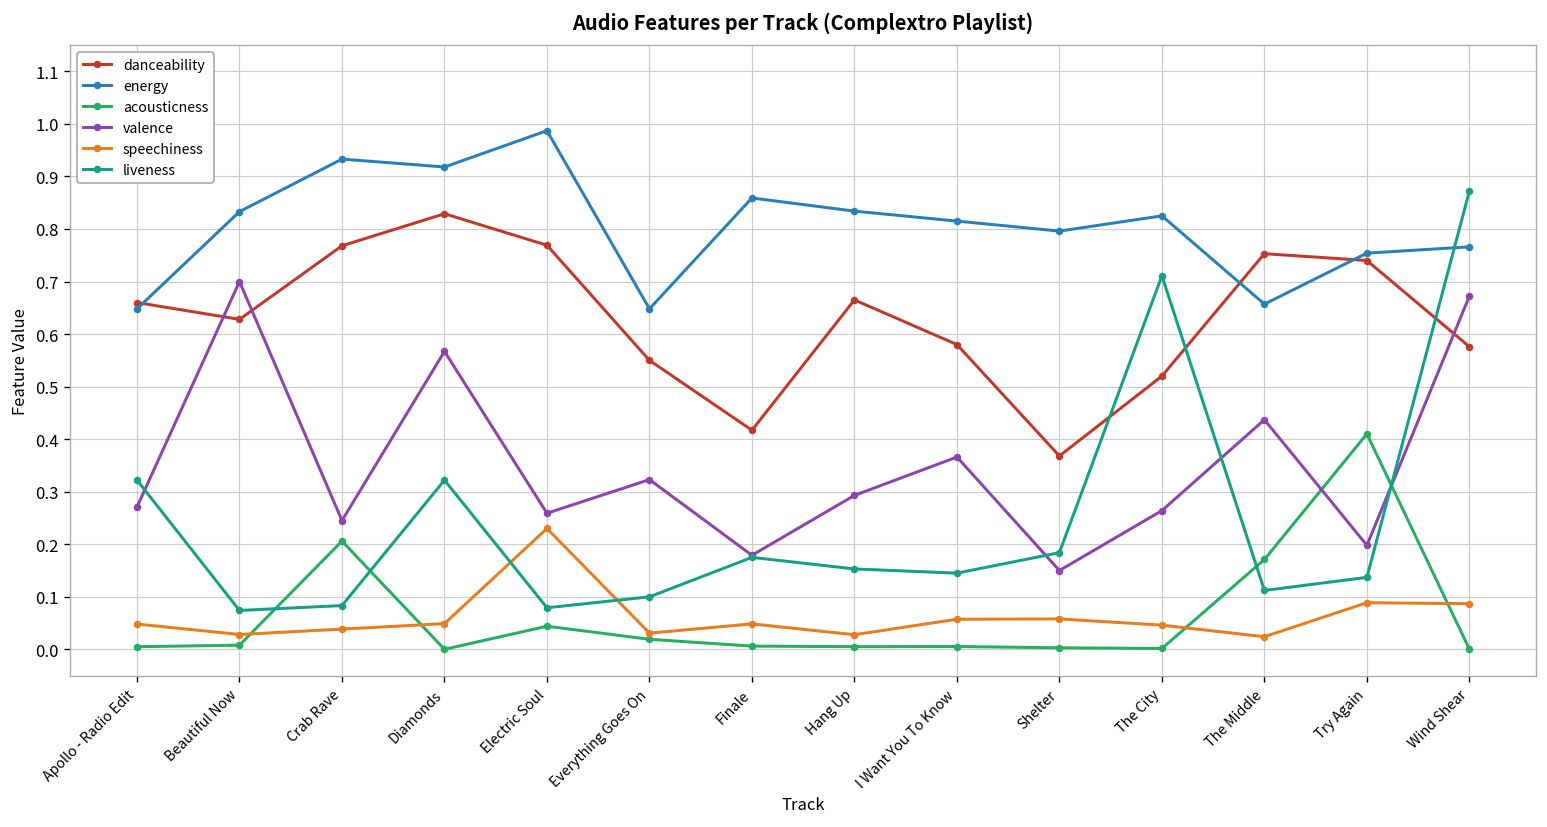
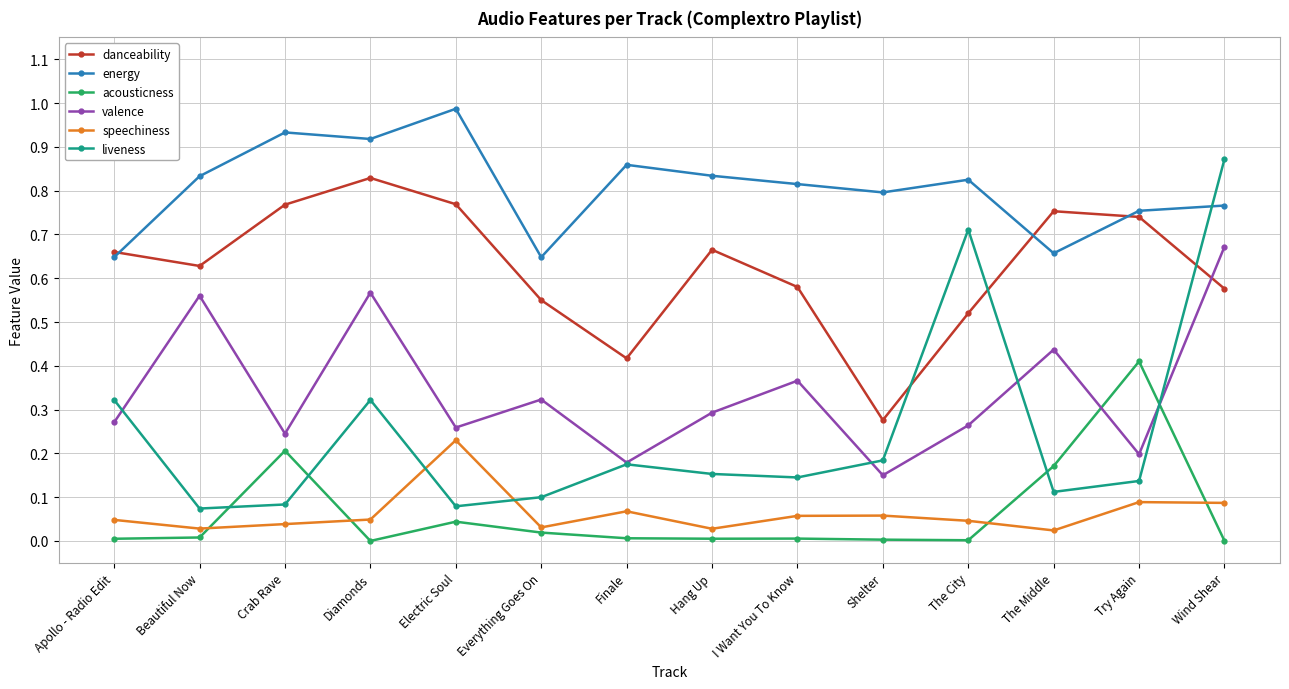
  {
    "danceability": {
      "Apollo - Radio Edit": 0.66,
      "Beautiful Now": 0.63,
      "Crab Rave": 0.77,
      "Diamonds": 0.83,
      "Electric Soul": 0.77,
      "Everything Goes On": 0.55,
      "Finale": 0.42,
      "Hang Up": 0.67,
      "I Want You To Know": 0.58,
-     "Shelter": 0.37,
+     "Shelter": 0.28,
      "The City": 0.52,
      "The Middle": 0.75,
      "Try Again": 0.74,
      "Wind Shear": 0.58
    },
    "energy": {
      "Apollo - Radio Edit": 0.65,
      "Beautiful Now": 0.83,
      "Crab Rave": 0.93,
      "Diamonds": 0.92,
      "Electric Soul": 0.99,
      "Everything Goes On": 0.65,
      "Finale": 0.86,
      "Hang Up": 0.83,
      "I Want You To Know": 0.82,
      "Shelter": 0.80,
      "The City": 0.83,
      "The Middle": 0.66,
      "Try Again": 0.75,
      "Wind Shear": 0.77
    },
    "valence": {
      "Apollo - Radio Edit": 0.27,
-     "Beautiful Now": 0.70,
+     "Beautiful Now": 0.56,
      "Crab Rave": 0.25,
      "Diamonds": 0.57,
      "Electric Soul": 0.26,
      "Everything Goes On": 0.32,
      "Hang Up": 0.29,
      "I Want You To Know": 0.37,
      "Shelter": 0.15,
      "The City": 0.26,
      "The Middle": 0.44,
      "Try Again": 0.20,
      "Wind Shear": 0.67
    },
    "speechiness": {
      "Apollo - Radio Edit": 0.05,
      "Beautiful Now": 0.03,
      "Crab Rave": 0.04,
      "Diamonds": 0.05,
      "Electric Soul": 0.23,
      "Everything Goes On": 0.03,
-     "Finale": 0.05,
+     "Finale": 0.07,
      "Hang Up": 0.03,
      "I Want You To Know": 0.06,
      "Shelter": 0.06,
      "The City": 0.05,
      "The Middle": 0.02,
      "Try Again": 0.09,
      "Wind Shear": 0.09
    }
  }
